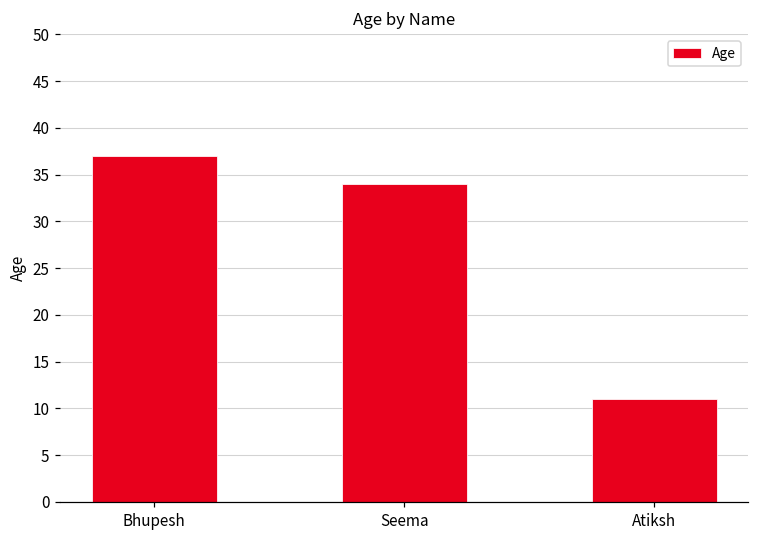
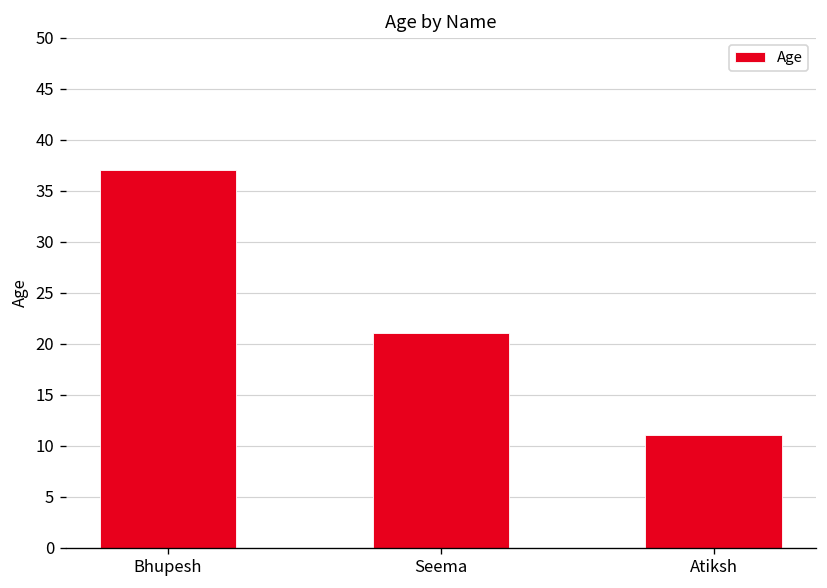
  {
    "Bhupesh": 37,
-   "Seema": 34,
+   "Seema": 21,
    "Atiksh": 11
  }
